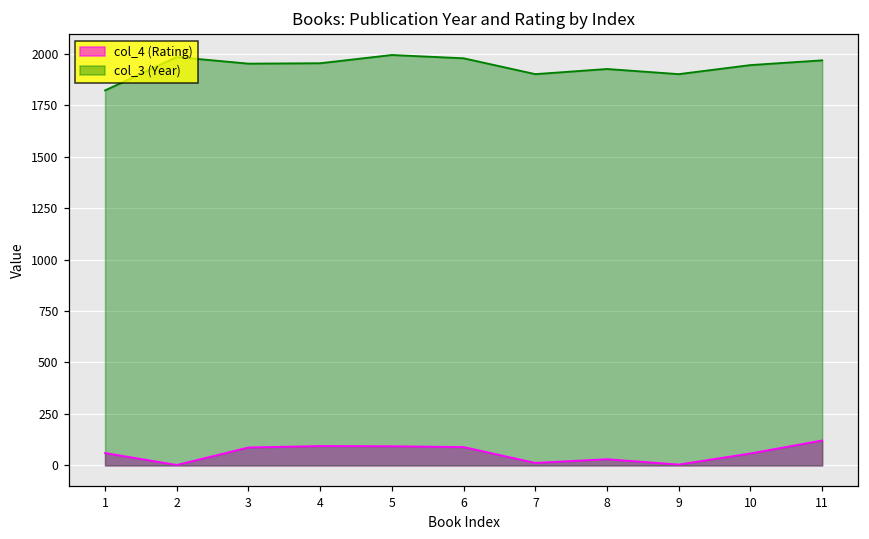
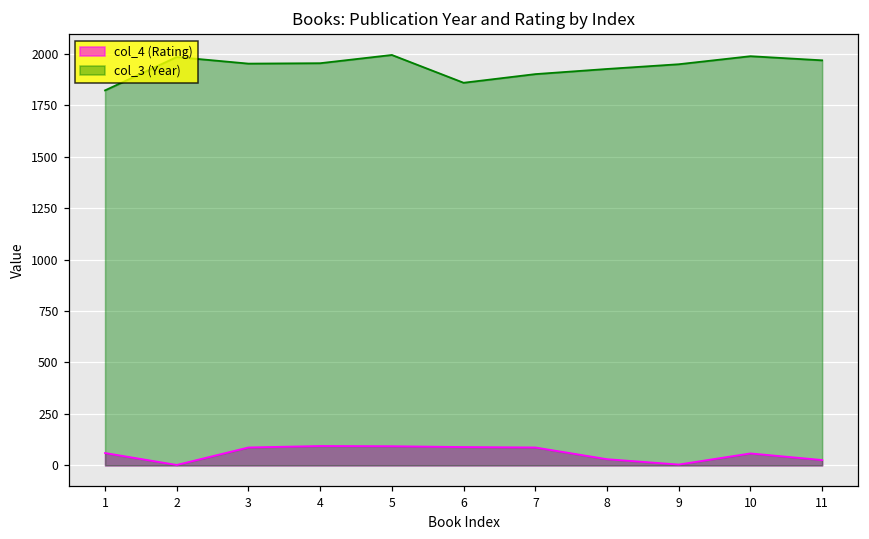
  {
    "col_4 (Rating)": {
      "1": 60,
      "2": 0,
      "3": 90,
      "4": 90,
      "5": 90,
      "6": 90,
-     "7": 10,
+     "7": 90,
      "8": 30,
      "9": 0,
      "10": 60,
-     "11": 120
+     "11": 30
    },
    "col_3 (Year)": {
      "1": 1820,
      "3": 1950,
      "4": 1950,
      "5": 1990,
-     "6": 1980,
+     "6": 1860,
      "7": 1900,
      "8": 1930,
-     "9": 1900,
-     "10": 1950,
+     "9": 1950,
+     "10": 1990,
      "11": 1970
    }
  }
